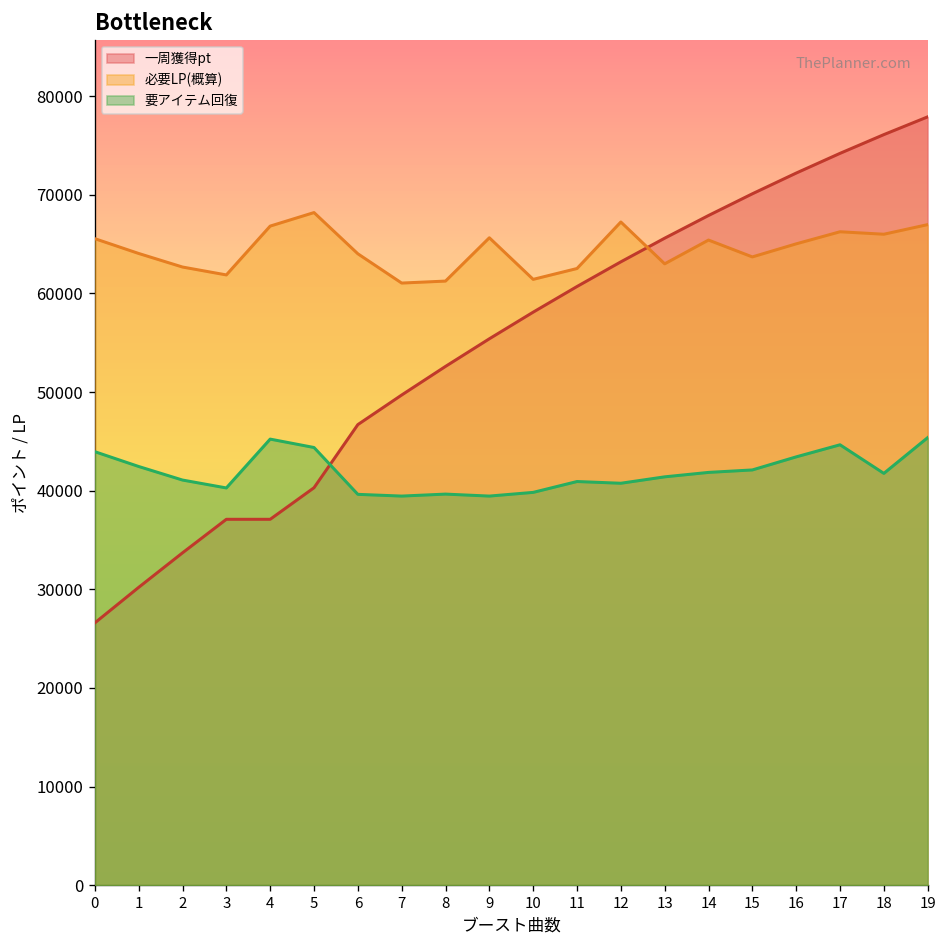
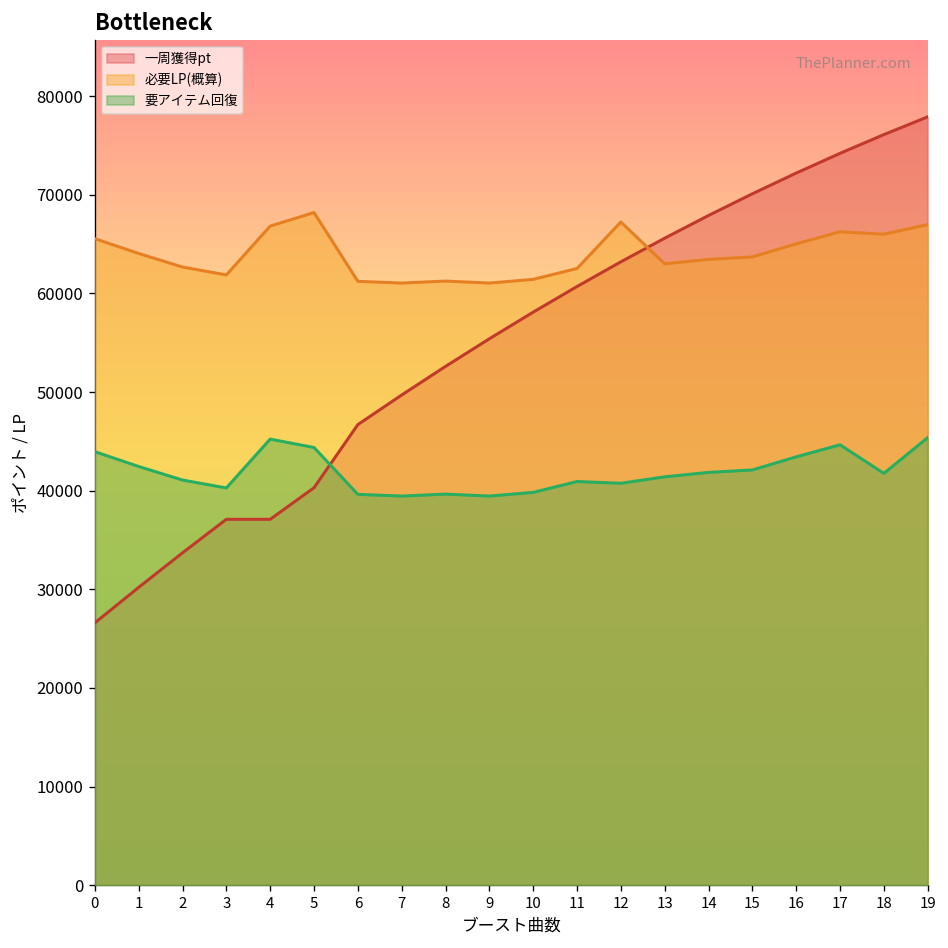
  {
    "一周獲得pt": {
      "0": 27000,
      "1": 30000,
      "2": 34000,
      "3": 37000,
      "4": 37000,
      "5": 40000,
      "6": 47000,
      "7": 50000,
      "8": 53000,
      "9": 55000,
      "10": 58000,
      "11": 61000,
      "12": 63000,
      "13": 66000,
      "14": 68000,
      "15": 70000,
      "16": 72000,
      "17": 74000,
      "18": 76000,
      "19": 78000
    },
    "必要LP(概算)": {
      "0": 66000,
      "1": 64000,
      "2": 63000,
      "3": 62000,
      "4": 67000,
      "5": 68000,
-     "6": 64000,
+     "6": 61000,
      "7": 61000,
      "8": 61000,
-     "9": 66000,
+     "9": 61000,
      "10": 61000,
      "11": 63000,
      "12": 67000,
      "13": 63000,
-     "14": 65000,
+     "14": 63000,
      "15": 64000,
      "16": 65000,
      "17": 66000,
      "18": 66000,
      "19": 67000
    },
    "要アイテム回復": {
      "0": 44000,
      "1": 42000,
      "2": 41000,
      "3": 40000,
      "4": 45000,
      "5": 44000,
      "6": 40000,
      "7": 39000,
      "8": 40000,
      "9": 39000,
      "10": 40000,
      "11": 41000,
      "12": 41000,
      "13": 41000,
      "14": 42000,
      "15": 42000,
      "16": 43000,
      "17": 45000,
      "18": 42000,
      "19": 45000
    }
  }
